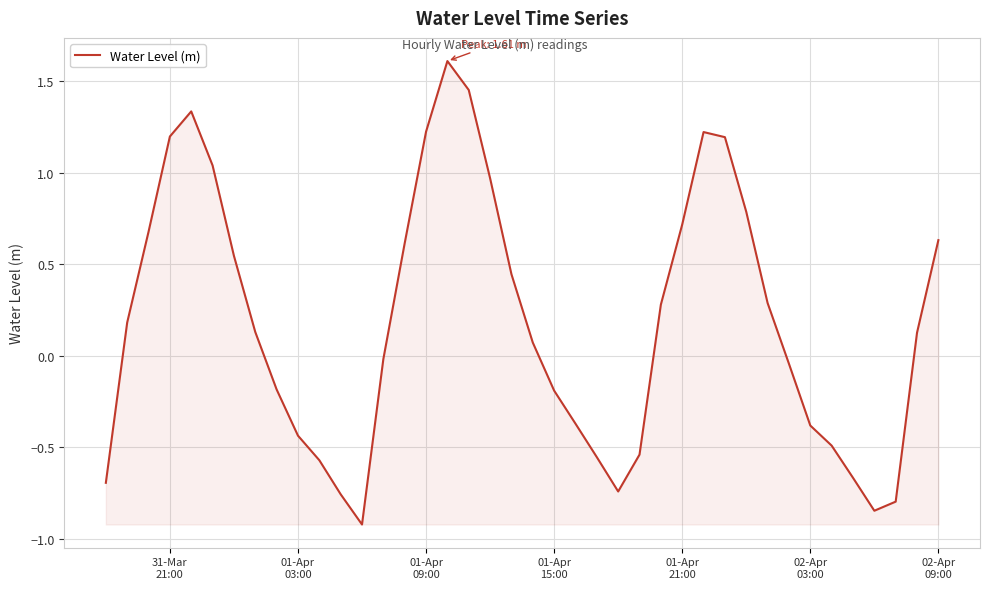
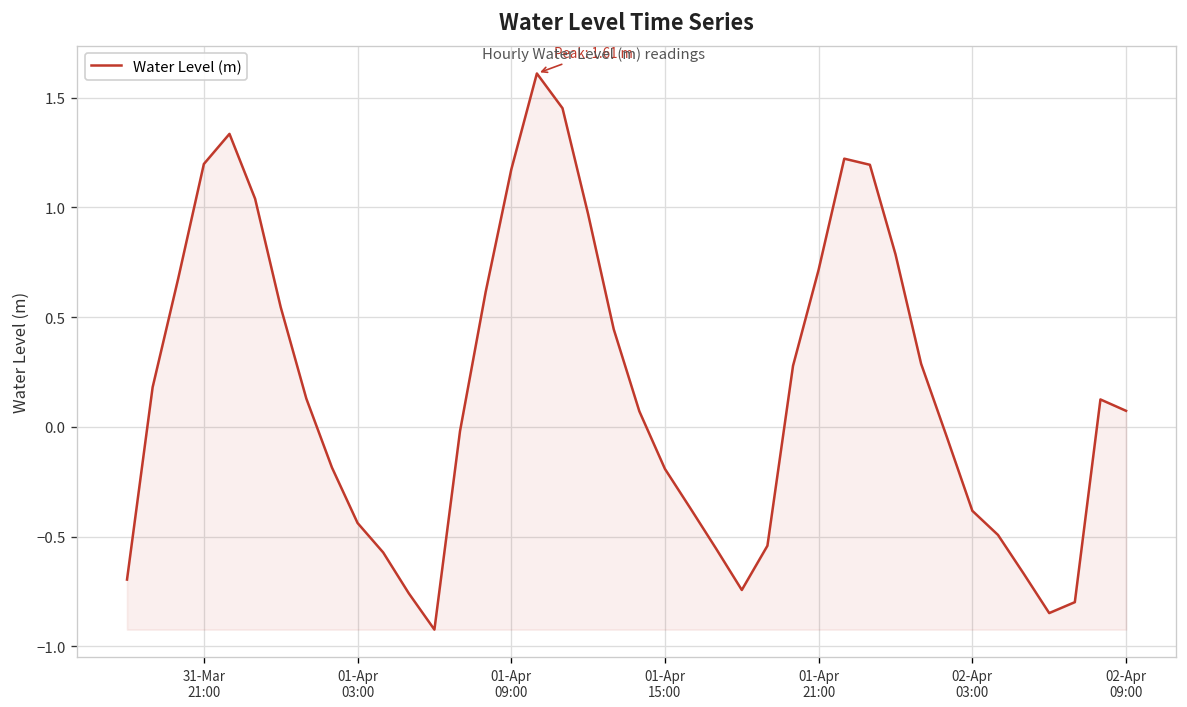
  {
    "31-Mar 21:00": 1.20,
    "01-Apr 03:00": -0.44,
-   "01-Apr 09:00": 1.22,
+   "01-Apr 09:00": 1.17,
    "01-Apr 15:00": -0.19,
    "01-Apr 21:00": 0.72,
    "02-Apr 03:00": -0.38,
-   "02-Apr 09:00": 0.63
+   "02-Apr 09:00": 0.07
  }
